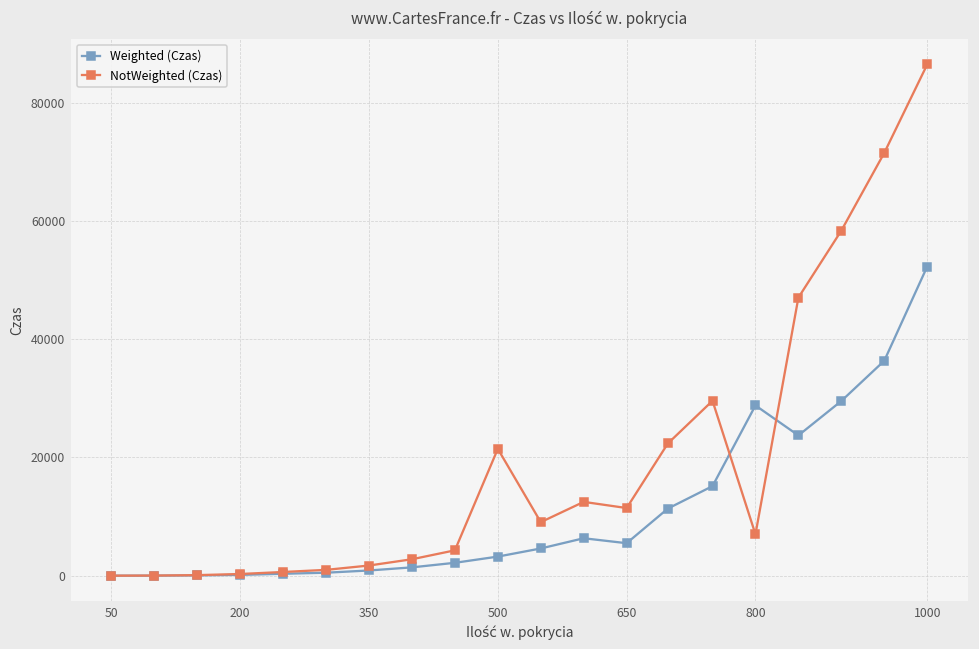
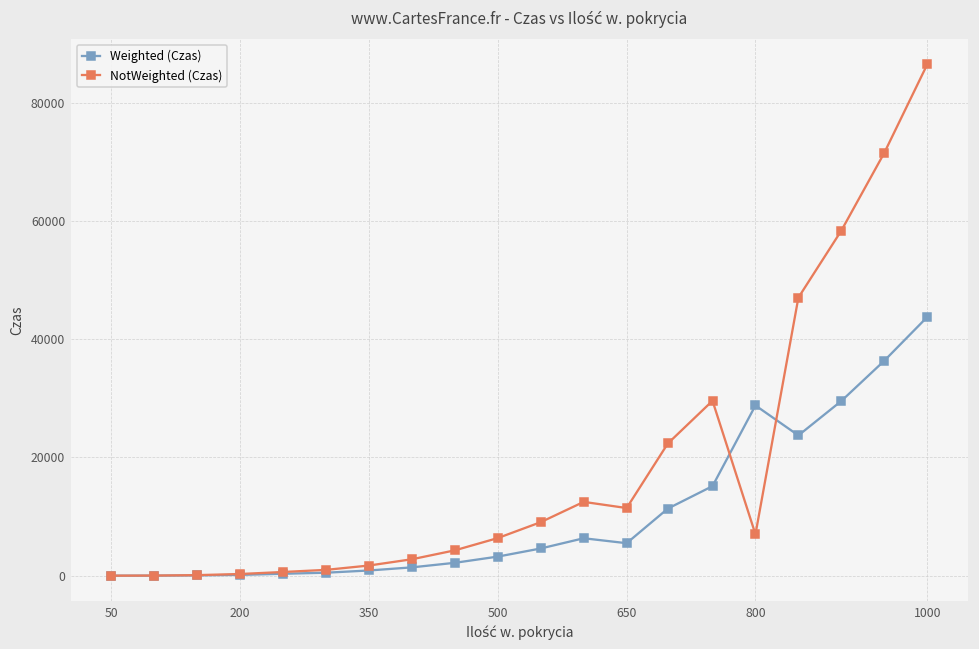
  {
    "Weighted (Czas)": {
      "350": 1000,
      "500": 3000,
      "650": 5000,
      "800": 29000,
-     "1000": 52000
+     "1000": 44000
    },
    "NotWeighted (Czas)": {
      "350": 2000,
-     "500": 21000,
+     "500": 6000,
      "650": 11000,
      "800": 7000,
      "1000": 86000
    }
  }
